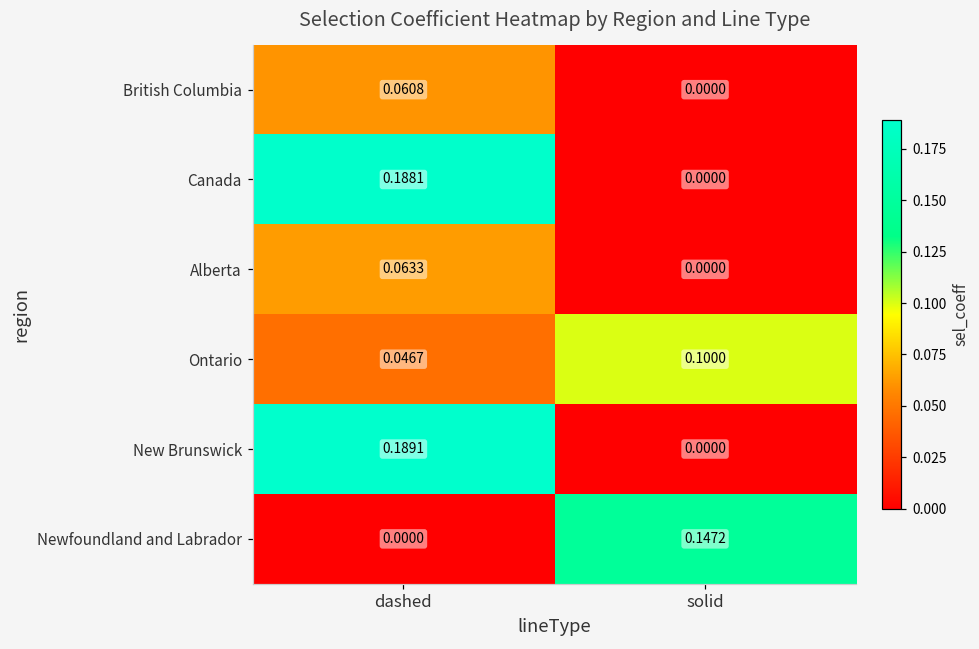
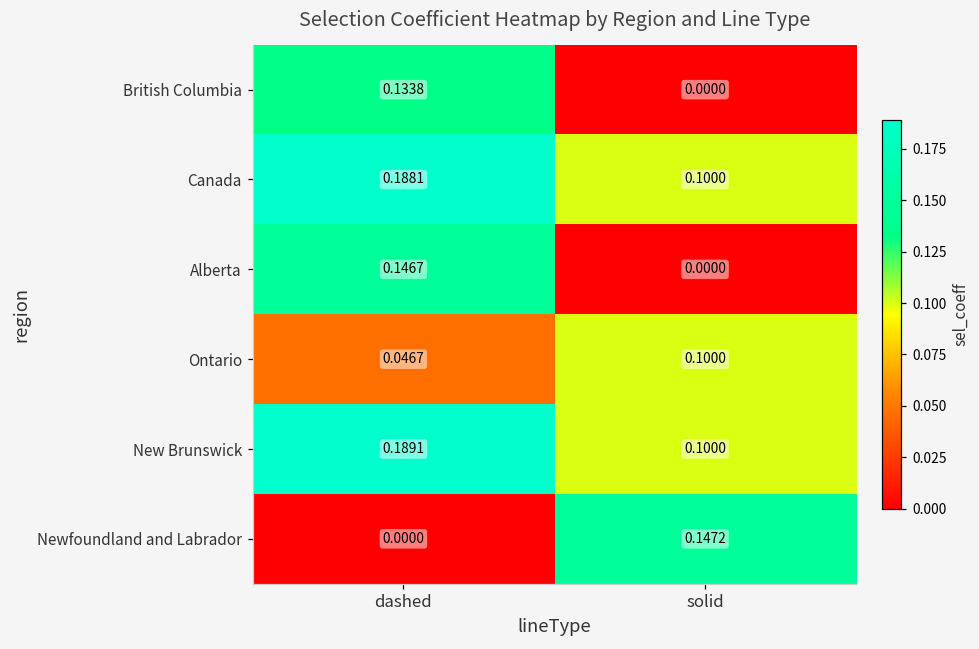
  {
    "British Columbia": {
-     "dashed": 0.0608
+     "dashed": 0.1338
    },
    "Canada": {
-     "solid": 0.0000
+     "solid": 0.1000
    },
    "Alberta": {
-     "dashed": 0.0633
+     "dashed": 0.1467
    },
    "New Brunswick": {
-     "solid": 0.0000
+     "solid": 0.1000
    }
  }
